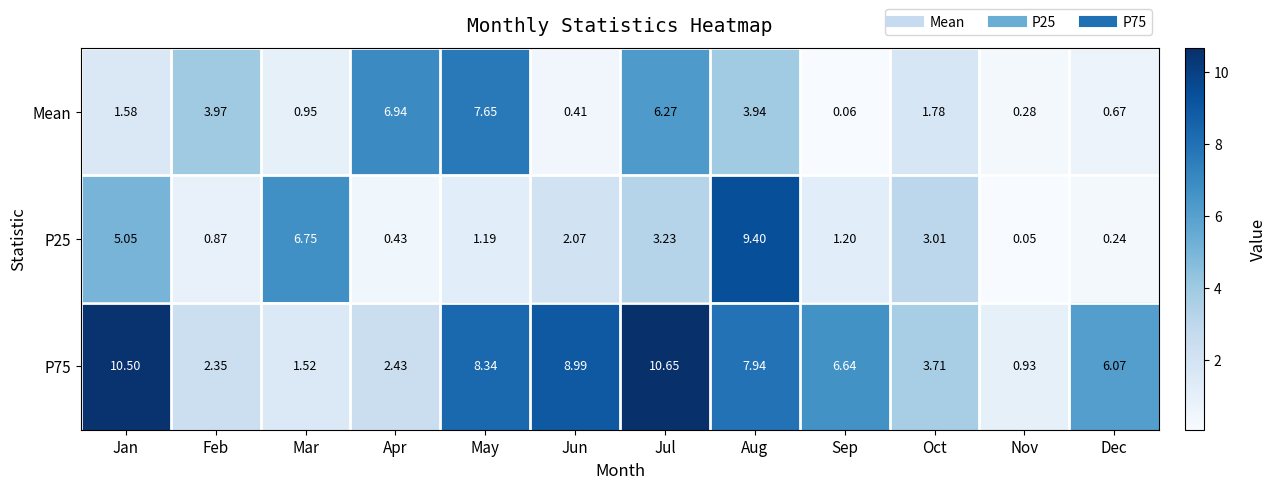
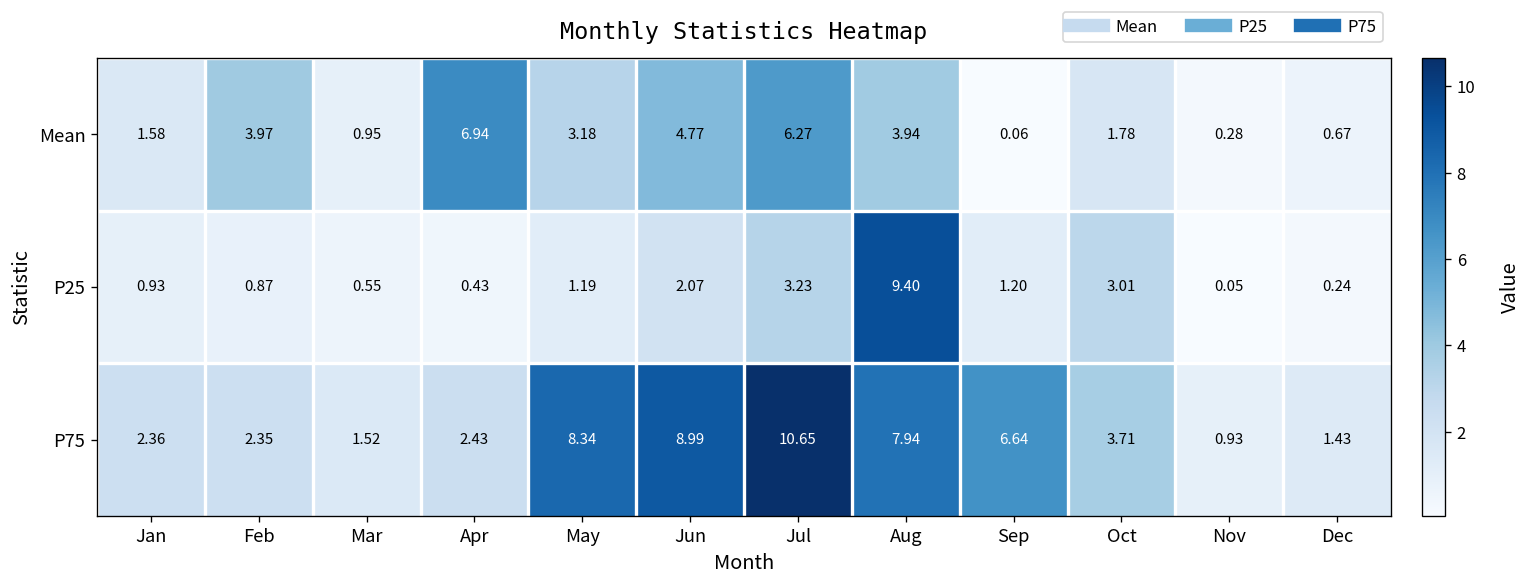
  {
    "Mean": {
      "Jan": 1.58,
      "Feb": 3.97,
      "Mar": 0.95,
      "Apr": 6.94,
-     "May": 7.65,
-     "Jun": 0.41,
+     "May": 3.18,
+     "Jun": 4.77,
      "Jul": 6.27,
      "Aug": 3.94,
      "Sep": 0.06,
      "Oct": 1.78,
      "Nov": 0.28,
      "Dec": 0.67
    },
    "P25": {
-     "Jan": 5.05,
+     "Jan": 0.93,
      "Feb": 0.87,
-     "Mar": 6.75,
+     "Mar": 0.55,
      "Apr": 0.43,
      "May": 1.19,
      "Jun": 2.07,
      "Jul": 3.23,
      "Aug": 9.40,
      "Sep": 1.20,
      "Oct": 3.01,
      "Nov": 0.05,
      "Dec": 0.24
    },
    "P75": {
-     "Jan": 10.50,
+     "Jan": 2.36,
      "Feb": 2.35,
      "Mar": 1.52,
      "Apr": 2.43,
      "May": 8.34,
      "Jun": 8.99,
      "Jul": 10.65,
      "Aug": 7.94,
      "Sep": 6.64,
      "Oct": 3.71,
      "Nov": 0.93,
-     "Dec": 6.07
+     "Dec": 1.43
    }
  }
